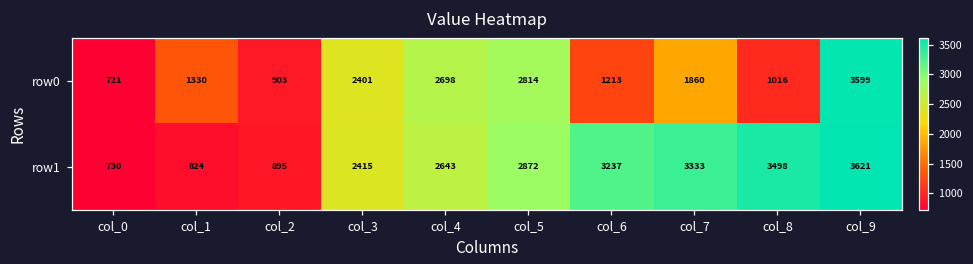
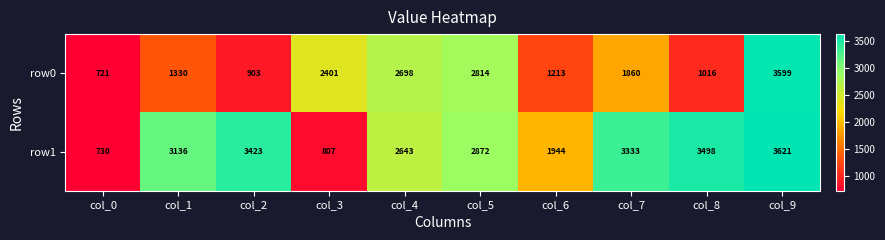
  {
    "row0": {
      "col_0": 721,
      "col_1": 1330,
      "col_2": 903,
      "col_3": 2401,
      "col_4": 2698,
      "col_5": 2814,
      "col_6": 1213,
      "col_7": 1860,
      "col_8": 1016,
      "col_9": 3599
    },
    "row1": {
      "col_0": 730,
-     "col_1": 824,
-     "col_2": 895,
-     "col_3": 2415,
+     "col_1": 3136,
+     "col_2": 3423,
+     "col_3": 807,
      "col_4": 2643,
      "col_5": 2872,
-     "col_6": 3237,
+     "col_6": 1944,
      "col_7": 3333,
      "col_8": 3498,
      "col_9": 3621
    }
  }
